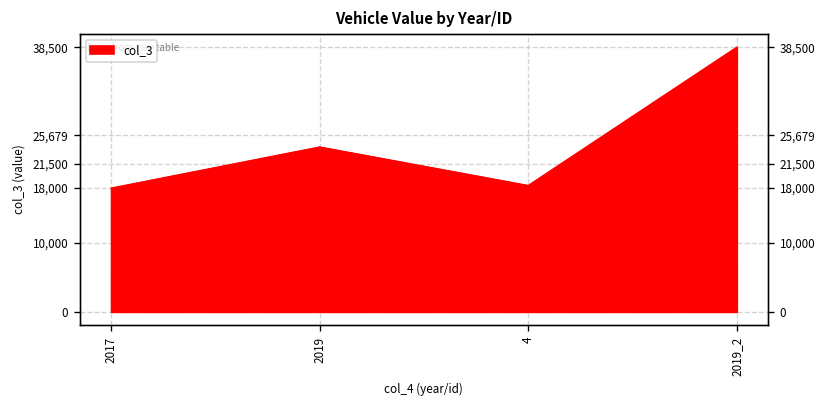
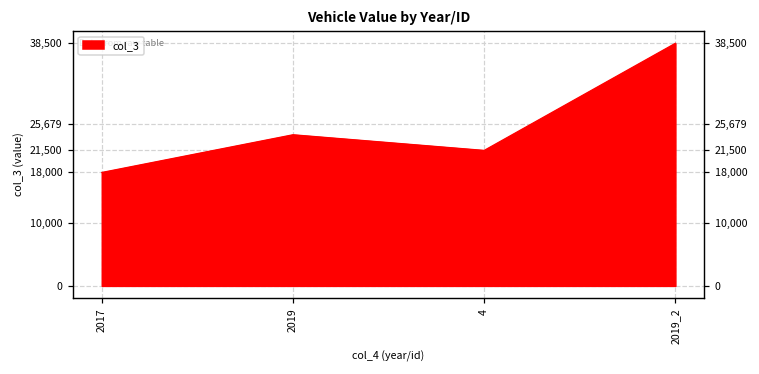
  {
    "2017": "18,000",
    "2019": "24,000",
-   "4": "18,000",
+   "4": "22,000",
    "2019_2": "39,000"
  }
